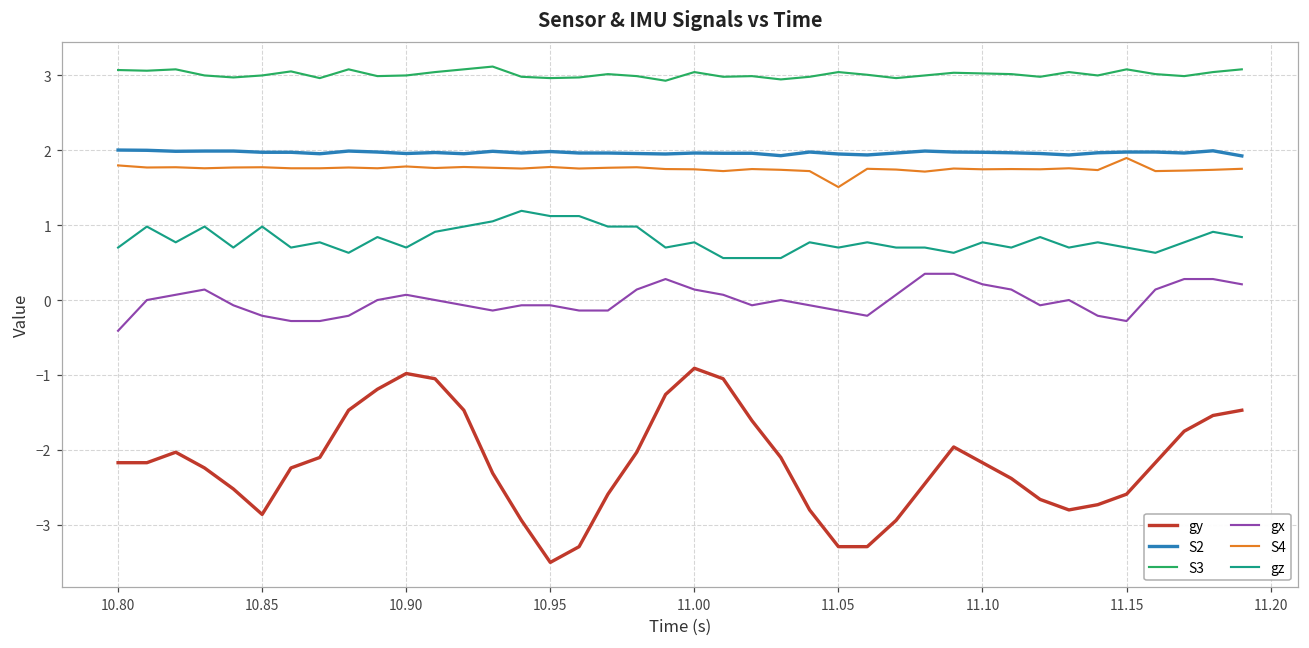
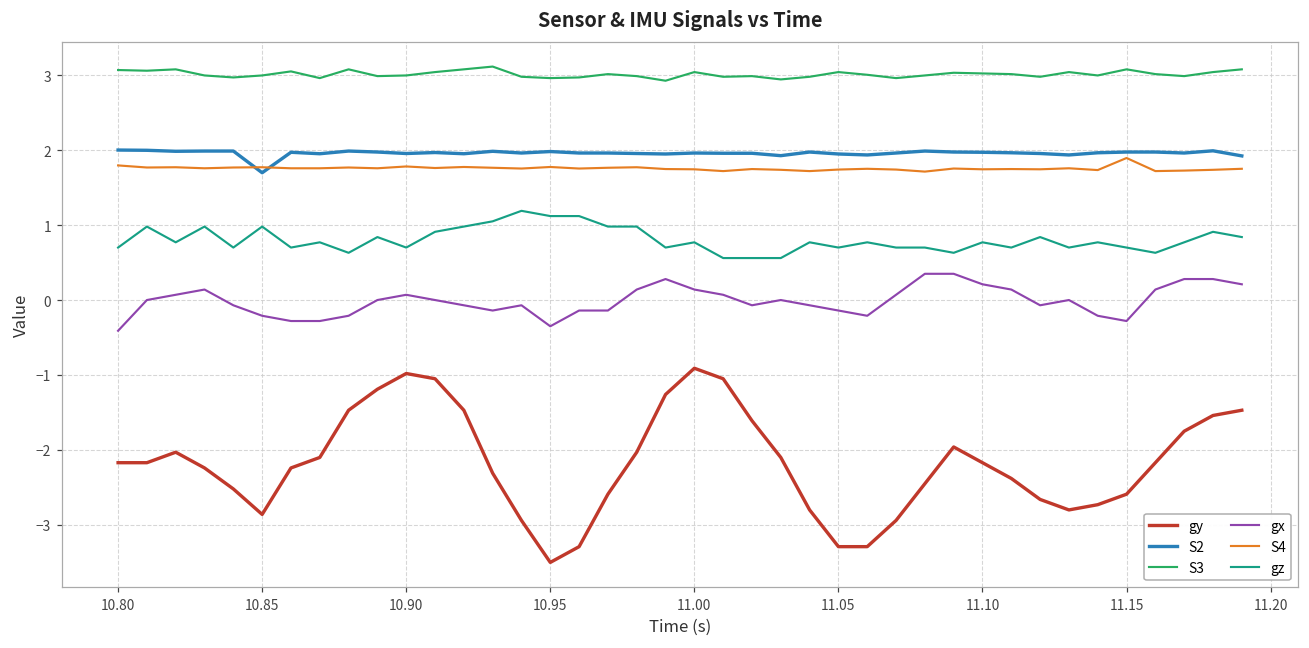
  {
    "gy": {
      "10.80": -2.2,
      "10.85": -2.9,
      "10.90": -1.0,
      "10.95": -3.5,
      "11.00": -0.9,
      "11.05": -3.3,
      "11.10": -2.2,
      "11.15": -2.6
    },
    "S2": {
      "10.80": 2.0,
-     "10.85": 2.0,
+     "10.85": 1.7,
      "10.90": 2.0,
      "10.95": 2.0,
      "11.00": 2.0,
      "11.05": 1.9,
      "11.10": 2.0,
      "11.15": 2.0
    },
    "gx": {
      "10.80": -0.4,
      "10.85": -0.2,
      "10.90": 0.1,
-     "10.95": -0.1,
+     "10.95": -0.4,
      "11.00": 0.1,
      "11.05": -0.1,
      "11.10": 0.2,
      "11.15": -0.3
    },
    "S4": {
      "10.80": 1.8,
      "10.85": 1.8,
      "10.90": 1.8,
      "10.95": 1.8,
      "11.00": 1.7,
-     "11.05": 1.5,
+     "11.05": 1.7,
      "11.10": 1.7,
      "11.15": 1.9
    }
  }
